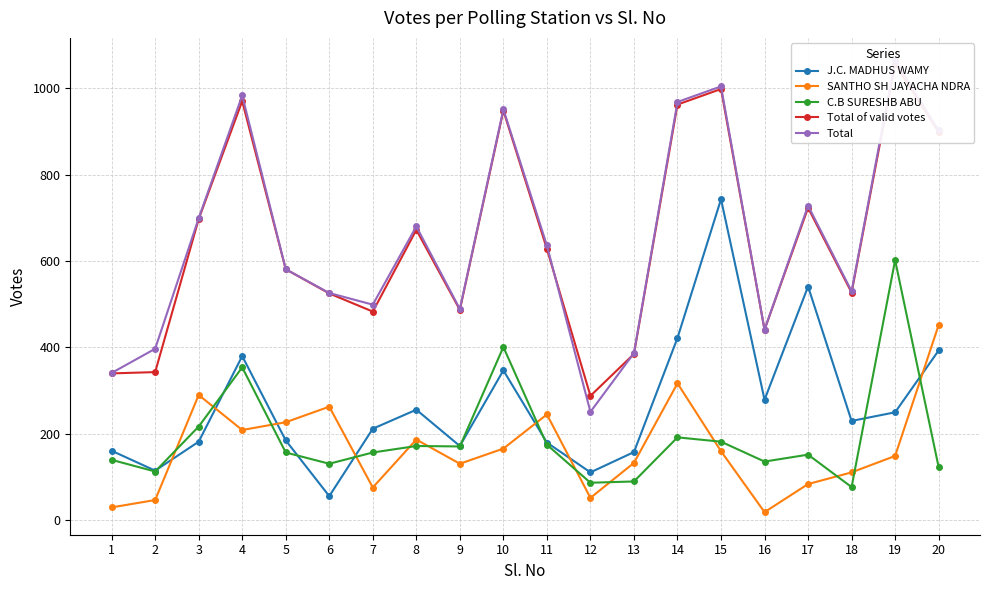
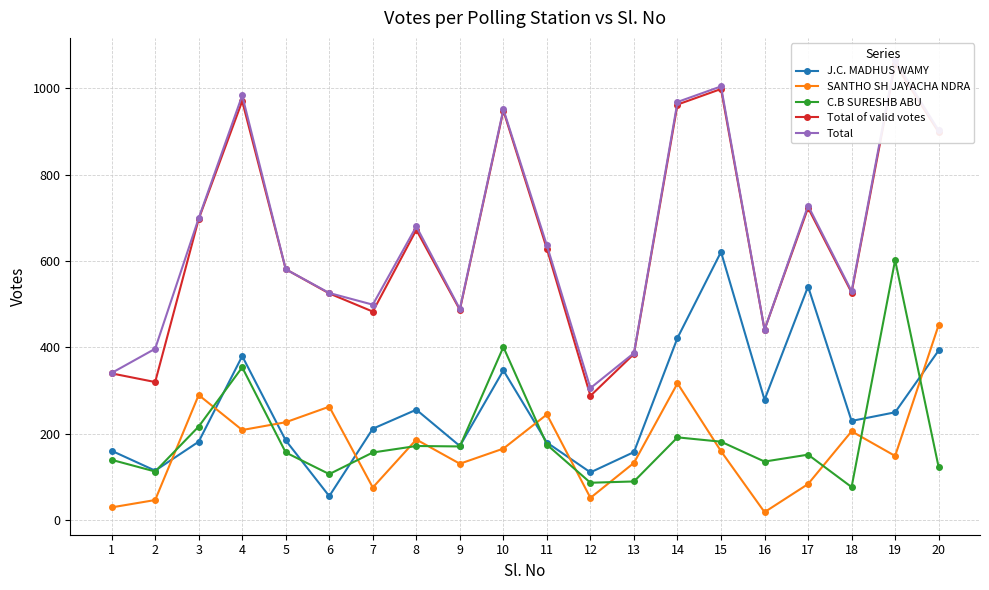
  {
    "J.C. MADHUS WAMY": {
      "1": 160,
      "3": 180,
      "4": 380,
      "5": 190,
      "6": 60,
      "7": 210,
      "8": 260,
      "10": 350,
      "12": 110,
      "13": 160,
      "14": 420,
-     "15": 740,
+     "15": 620,
      "16": 280,
      "17": 540,
      "18": 230,
      "19": 250,
      "20": 390
    },
    "SANTHO SH JAYACHA NDRA": {
      "1": 30,
      "2": 50,
      "3": 290,
      "4": 210,
      "5": 230,
      "6": 260,
      "7": 80,
      "8": 190,
      "9": 130,
      "10": 170,
      "11": 250,
      "12": 50,
      "13": 130,
      "14": 320,
      "15": 160,
      "16": 20,
      "17": 80,
-     "18": 110,
+     "18": 210,
      "19": 150,
      "20": 450
    },
    "C.B SURESHB ABU": {
      "1": 140,
      "3": 220,
      "4": 350,
      "5": 160,
-     "6": 130,
+     "6": 110,
      "7": 160,
      "8": 170,
      "10": 400,
      "12": 90,
      "13": 90,
      "14": 190,
      "15": 180,
      "16": 140,
      "17": 150,
      "18": 80,
      "19": 600,
      "20": 120
    },
    "Total of valid votes": {
-     "2": 340,
+     "2": 320,
      "4": 970,
      "7": 480,
      "8": 670,
      "11": 630,
      "12": 290,
      "14": 960,
      "15": 1000
    },
    "Total": {
      "2": 400,
      "4": 980,
      "7": 500,
      "8": 680,
      "11": 640,
-     "12": 250,
+     "12": 310,
      "14": 970,
      "15": 1000
    }
  }
